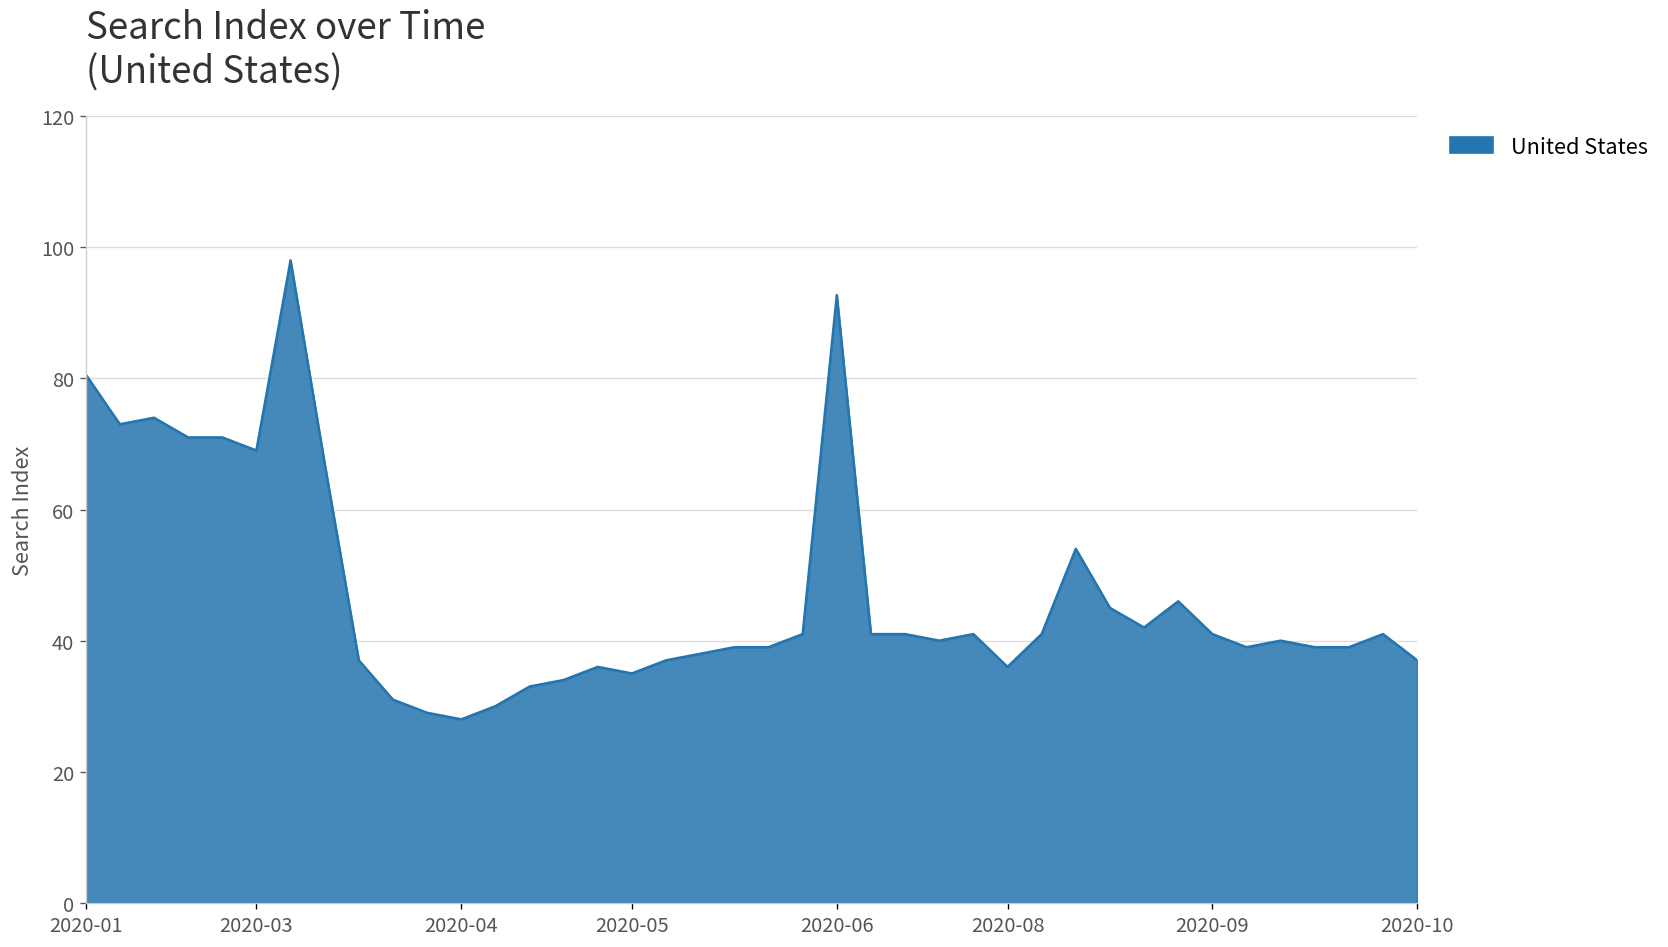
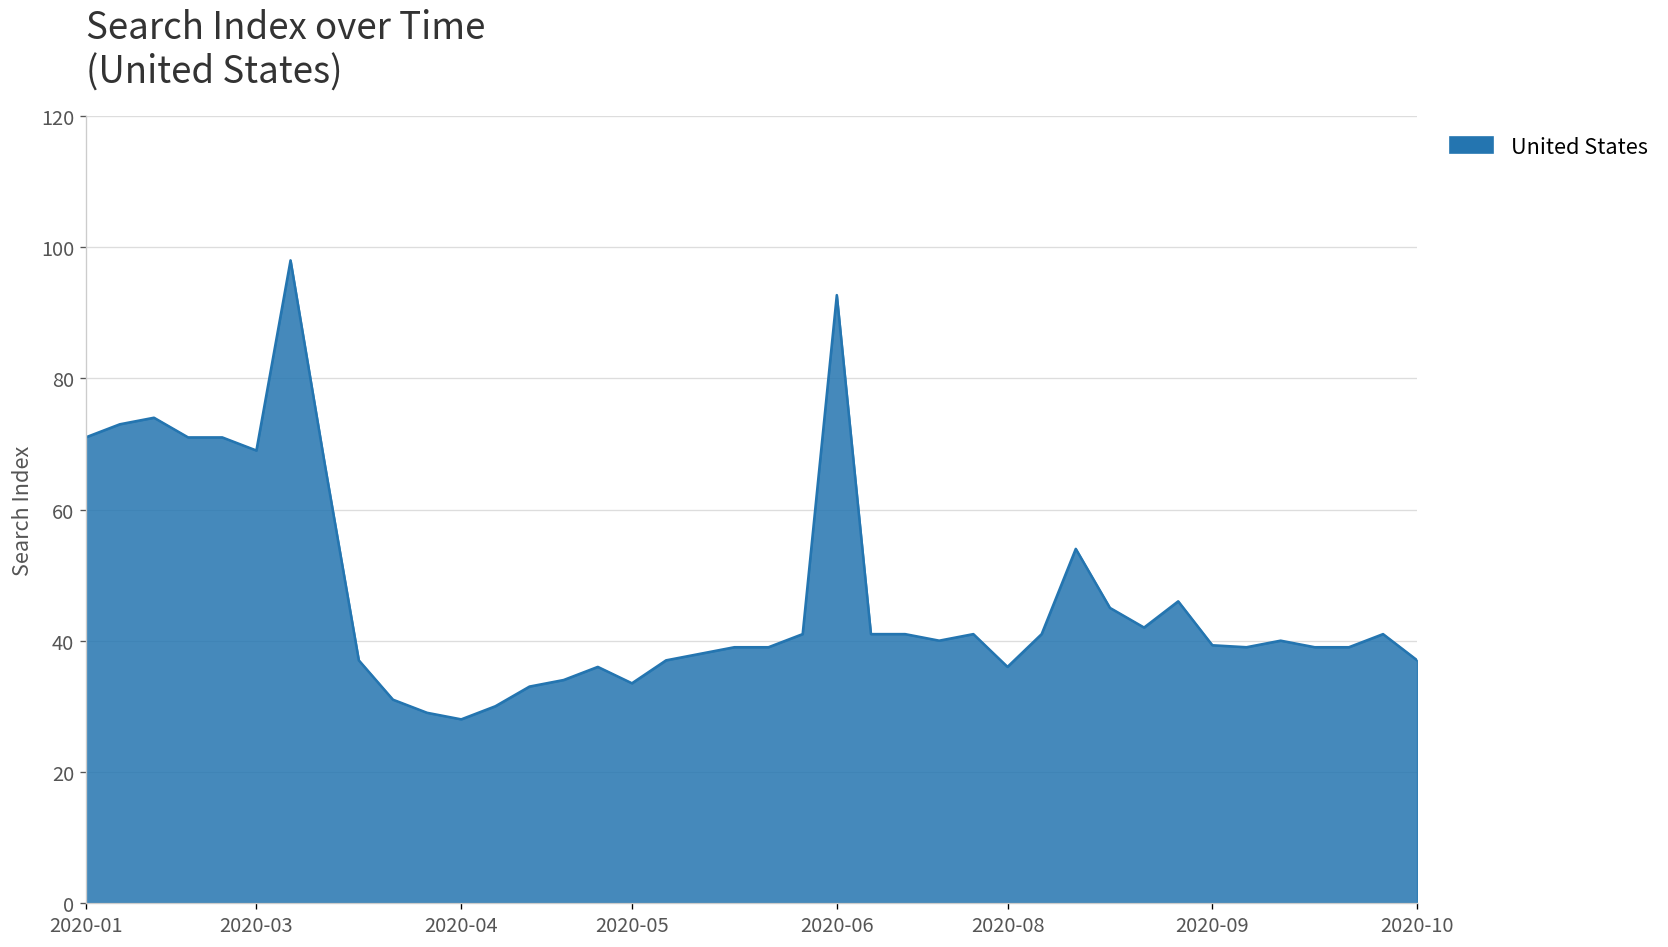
  {
-   "2020-01": 81,
+   "2020-01": 71,
    "2020-03": 69,
    "2020-04": 28,
-   "2020-05": 35,
+   "2020-05": 34,
    "2020-06": 93,
    "2020-08": 36,
-   "2020-09": 41,
+   "2020-09": 39,
    "2020-10": 37
  }
